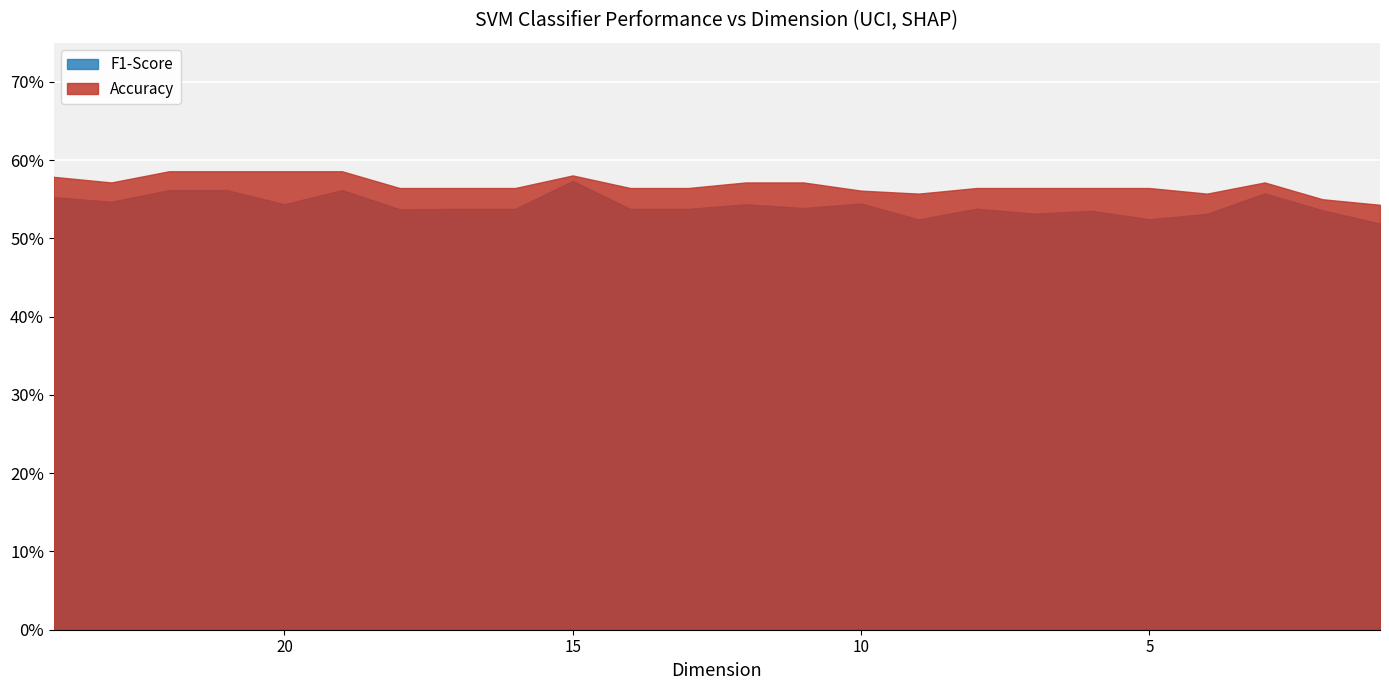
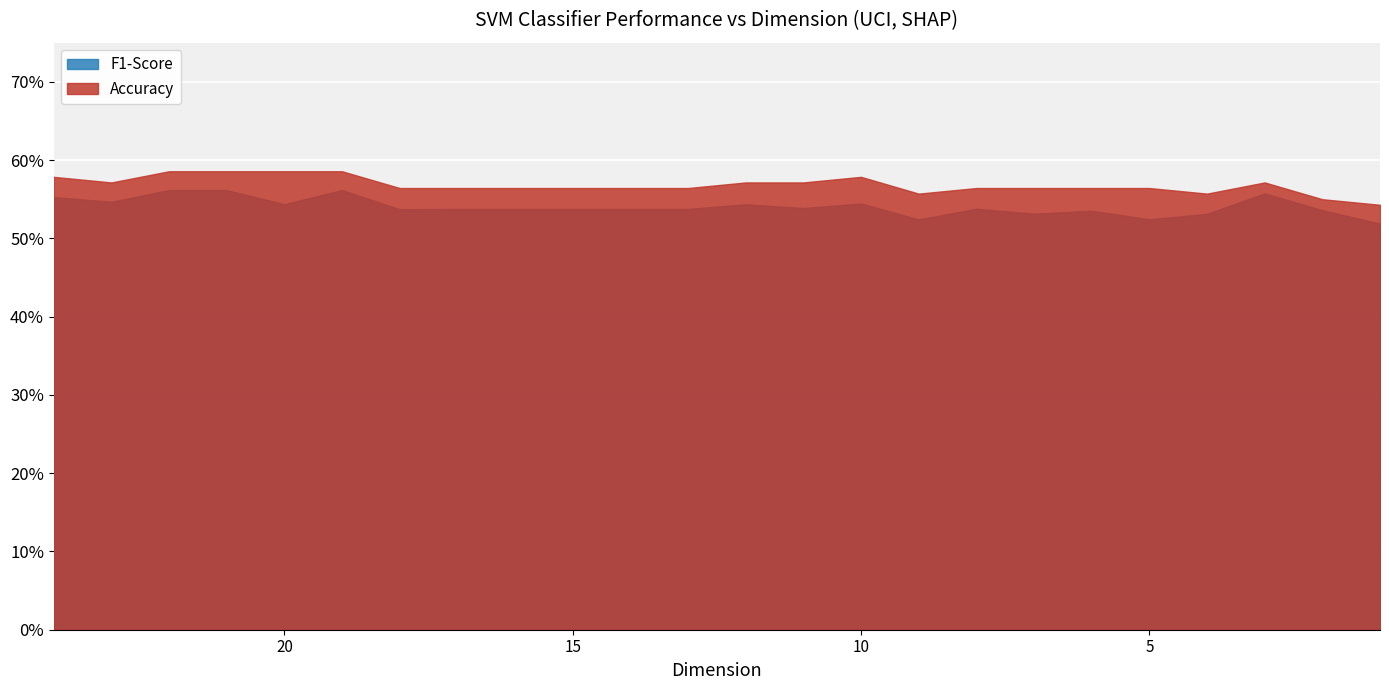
  {
    "F1-Score": {
      "20": "54%",
-     "15": "57%",
+     "15": "54%",
      "10": "54%",
      "5": "52%"
    },
    "Accuracy": {
      "20": "59%",
-     "15": "58%",
-     "10": "56%",
+     "15": "56%",
+     "10": "58%",
      "5": "56%"
    }
  }
